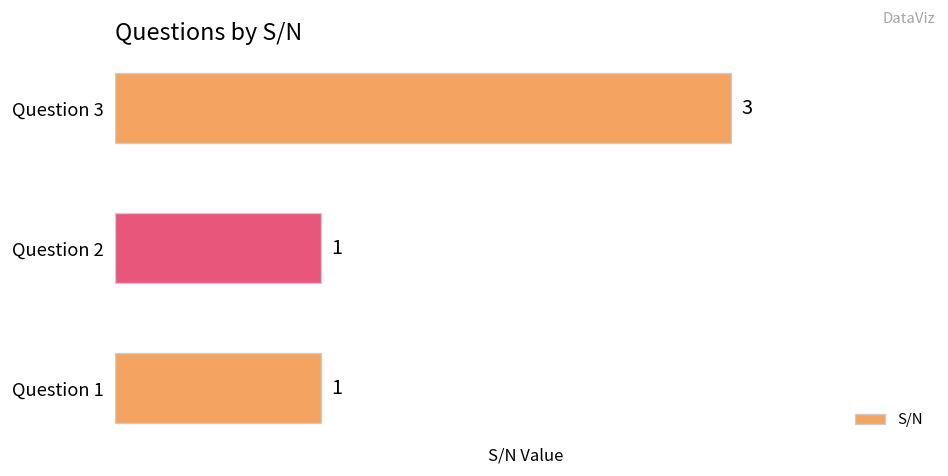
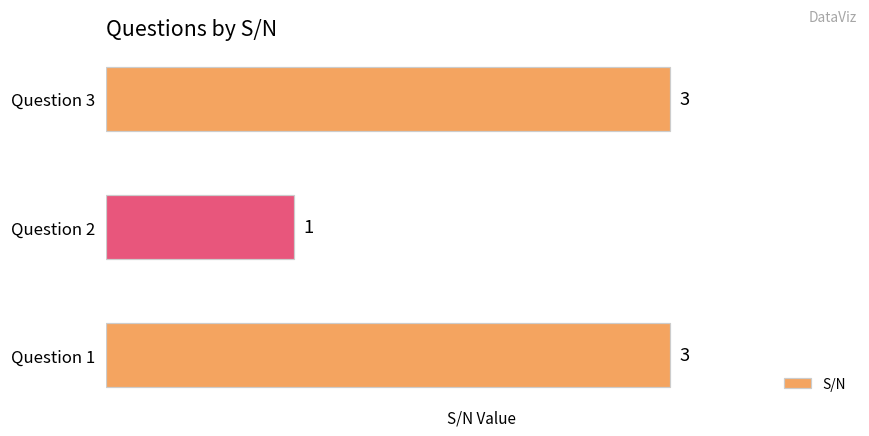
  {
    "Question 3": 3,
    "Question 2": 1,
-   "Question 1": 1
+   "Question 1": 3
  }
